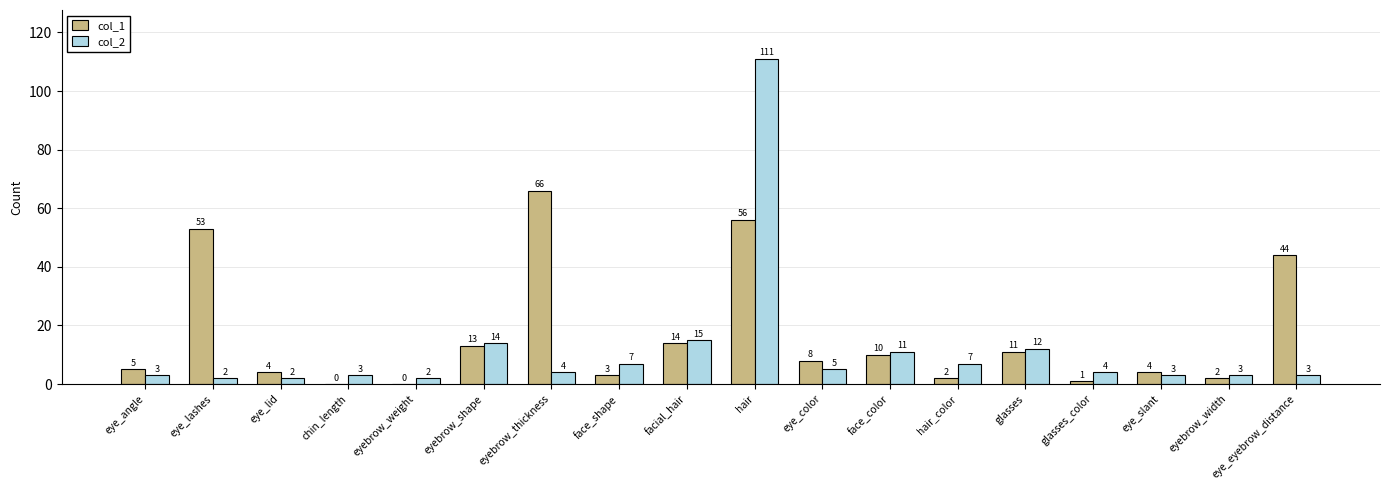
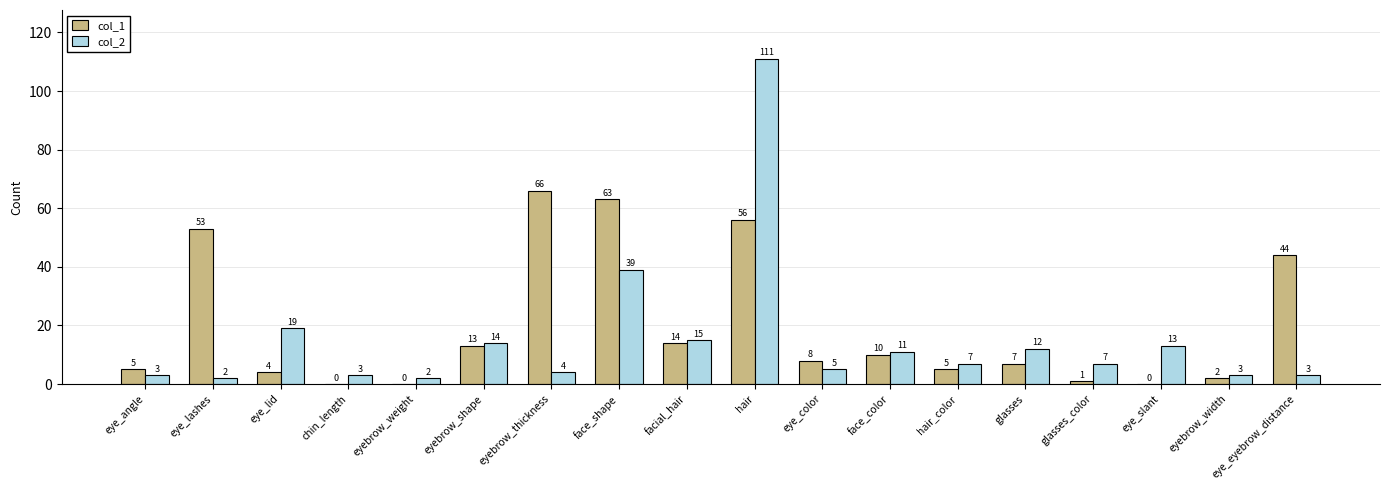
  {
    "col_1": {
      "eye_angle": 5,
      "eye_lashes": 53,
      "eye_lid": 4,
      "chin_length": 0,
      "eyebrow_weight": 0,
      "eyebrow_shape": 13,
      "eyebrow_thickness": 66,
-     "face_shape": 3,
+     "face_shape": 63,
      "facial_hair": 14,
      "hair": 56,
      "eye_color": 8,
      "face_color": 10,
-     "hair_color": 2,
-     "glasses": 11,
+     "hair_color": 5,
+     "glasses": 7,
      "glasses_color": 1,
-     "eye_slant": 4,
+     "eye_slant": 0,
      "eyebrow_width": 2,
      "eye_eyebrow_distance": 44
    },
    "col_2": {
      "eye_angle": 3,
      "eye_lashes": 2,
-     "eye_lid": 2,
+     "eye_lid": 19,
      "chin_length": 3,
      "eyebrow_weight": 2,
      "eyebrow_shape": 14,
      "eyebrow_thickness": 4,
-     "face_shape": 7,
+     "face_shape": 39,
      "facial_hair": 15,
      "hair": 111,
      "eye_color": 5,
      "face_color": 11,
      "hair_color": 7,
      "glasses": 12,
-     "glasses_color": 4,
-     "eye_slant": 3,
+     "glasses_color": 7,
+     "eye_slant": 13,
      "eyebrow_width": 3,
      "eye_eyebrow_distance": 3
    }
  }
